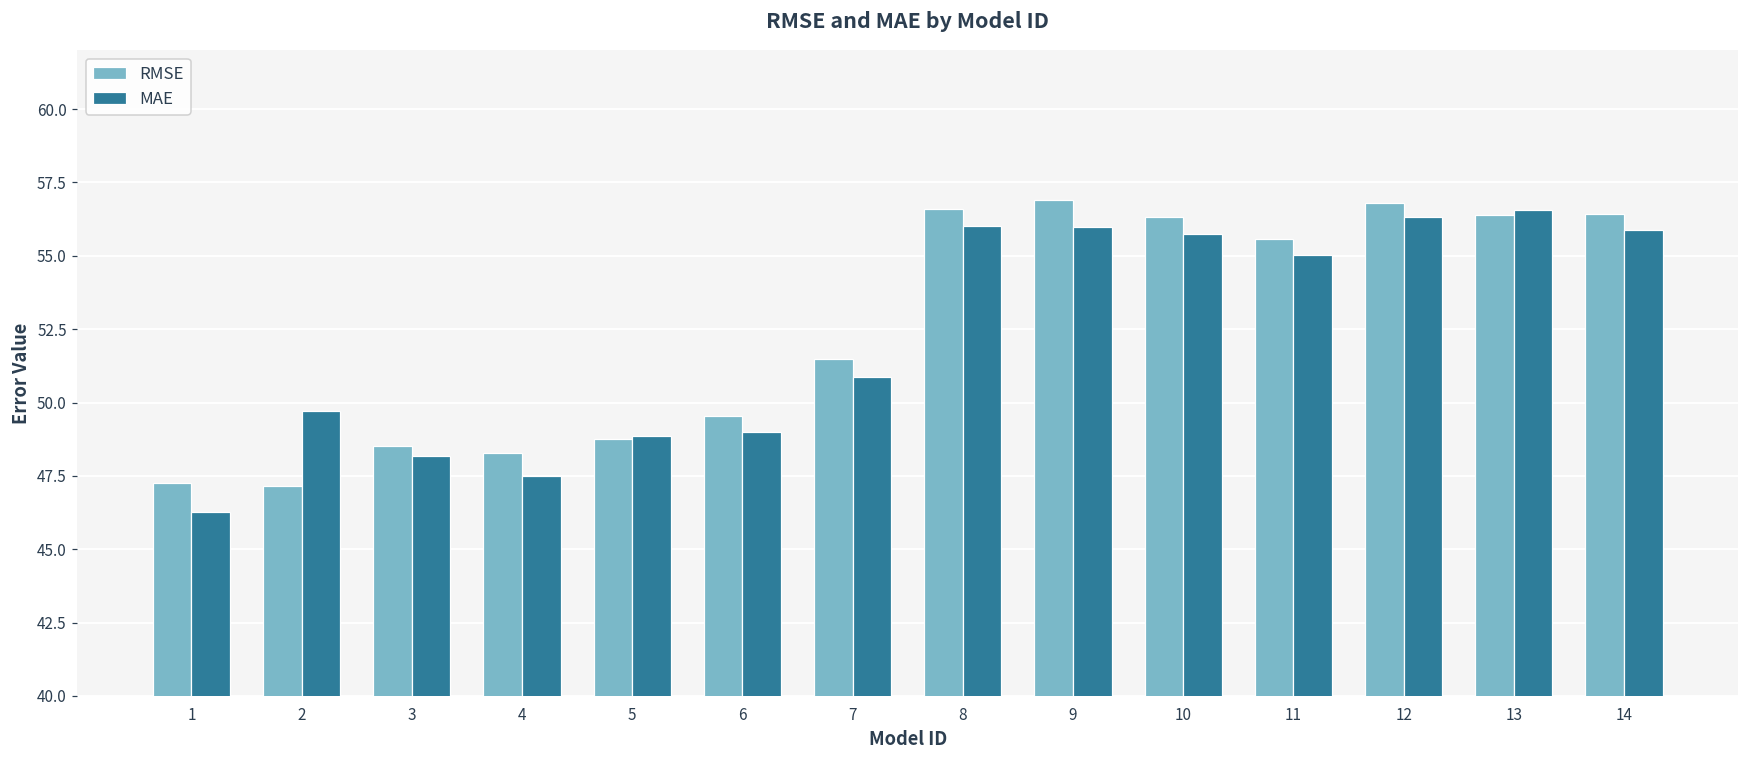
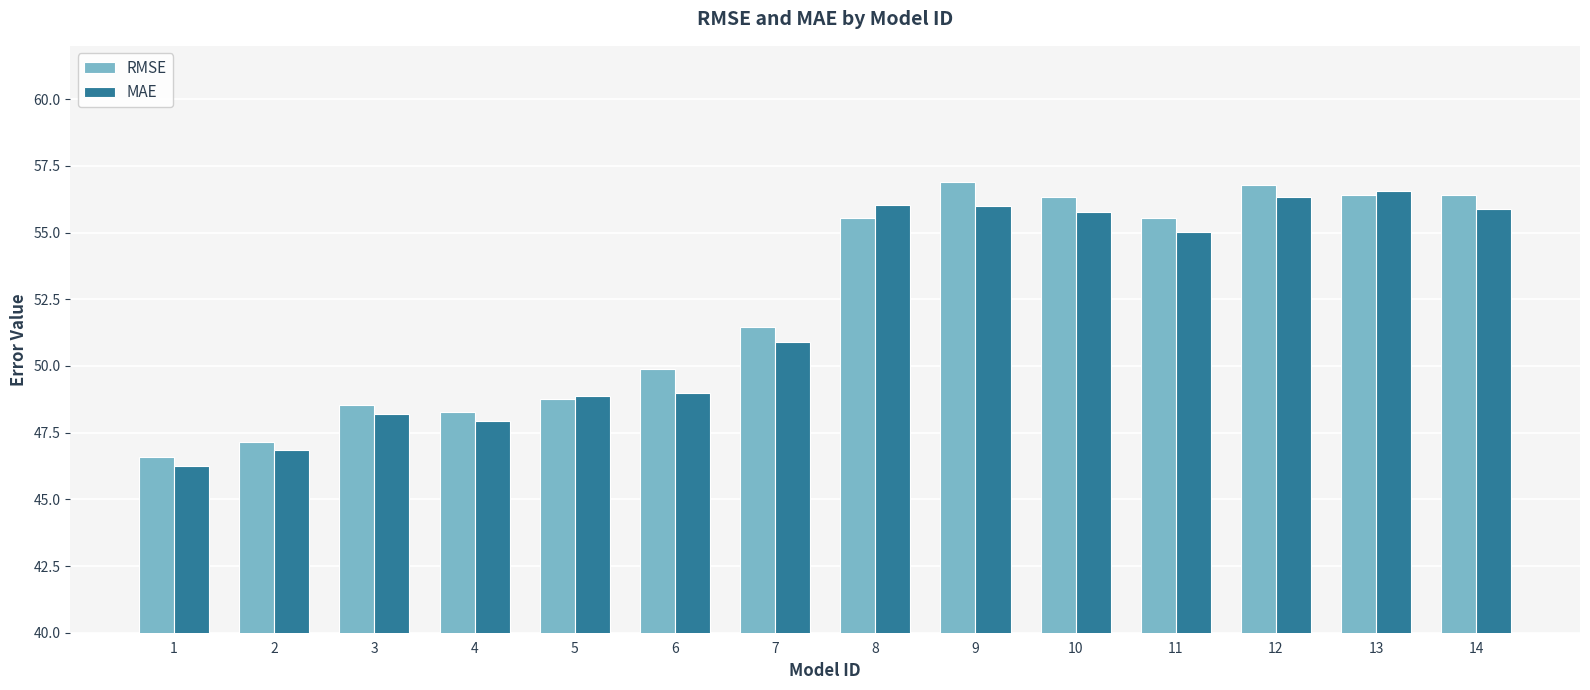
  {
    "RMSE": {
-     "1": 47.2,
+     "1": 46.6,
      "2": 47.2,
      "3": 48.5,
      "4": 48.3,
      "5": 48.8,
-     "6": 49.5,
+     "6": 49.9,
      "7": 51.5,
-     "8": 56.6,
+     "8": 55.5,
      "9": 56.9,
      "10": 56.3,
      "11": 55.6,
      "12": 56.8,
      "13": 56.4,
      "14": 56.4
    },
    "MAE": {
      "1": 46.3,
-     "2": 49.7,
+     "2": 46.8,
      "3": 48.2,
-     "4": 47.5,
+     "4": 47.9,
      "5": 48.9,
      "6": 49.0,
      "7": 50.9,
      "8": 56.0,
      "9": 56.0,
      "10": 55.8,
      "11": 55.0,
      "12": 56.3,
      "13": 56.6,
      "14": 55.9
    }
  }
